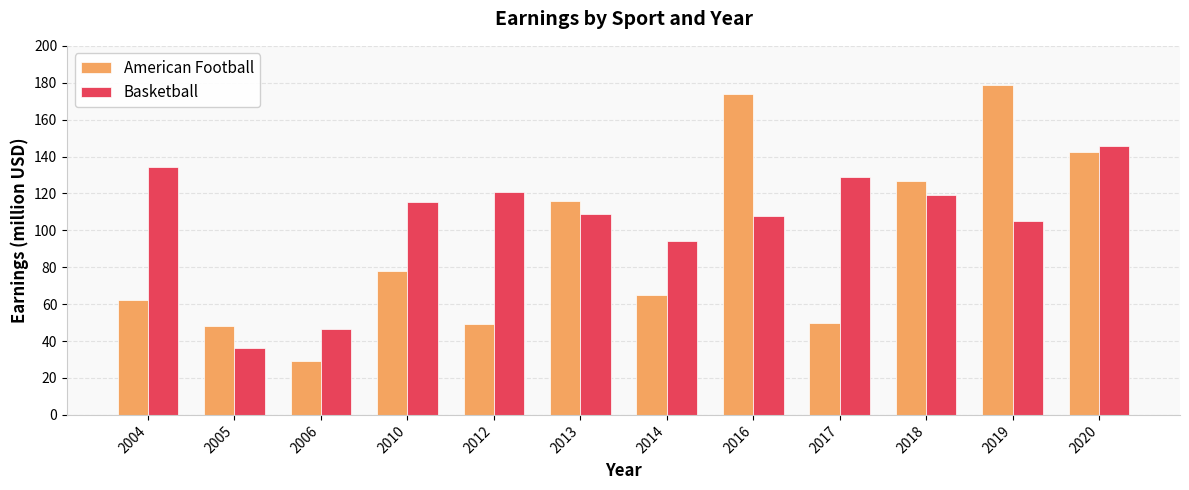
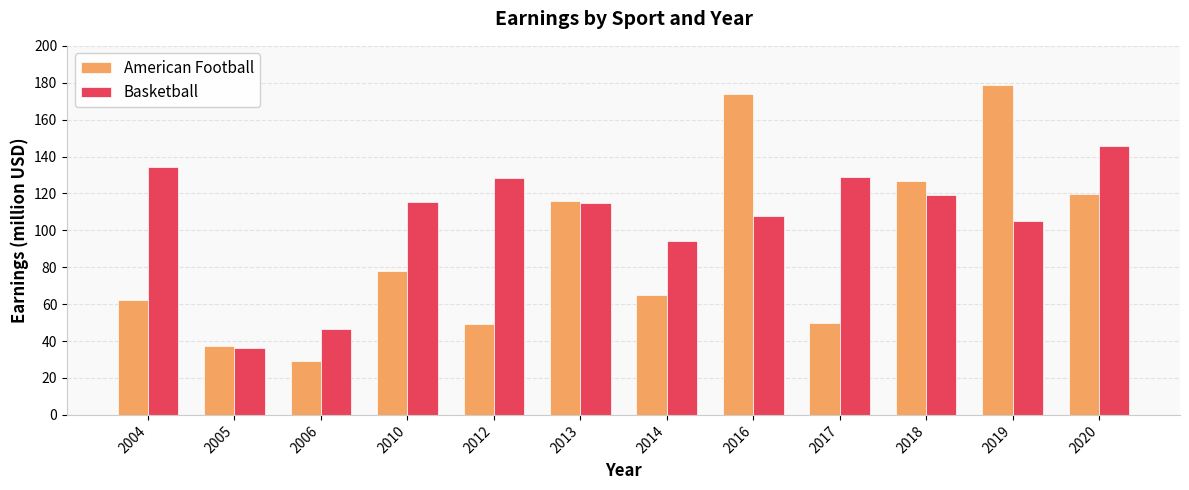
  {
    "American Football": {
      "2004": 62,
-     "2005": 48,
+     "2005": 38,
      "2006": 29,
      "2010": 78,
      "2012": 49,
      "2013": 116,
      "2014": 65,
      "2016": 174,
      "2017": 50,
      "2018": 127,
      "2019": 179,
-     "2020": 143
+     "2020": 120
    },
    "Basketball": {
      "2004": 134,
      "2005": 36,
      "2006": 47,
      "2010": 116,
-     "2012": 121,
-     "2013": 109,
+     "2012": 128,
+     "2013": 115,
      "2014": 94,
      "2016": 108,
      "2017": 129,
      "2018": 119,
      "2019": 105,
      "2020": 146
    }
  }
